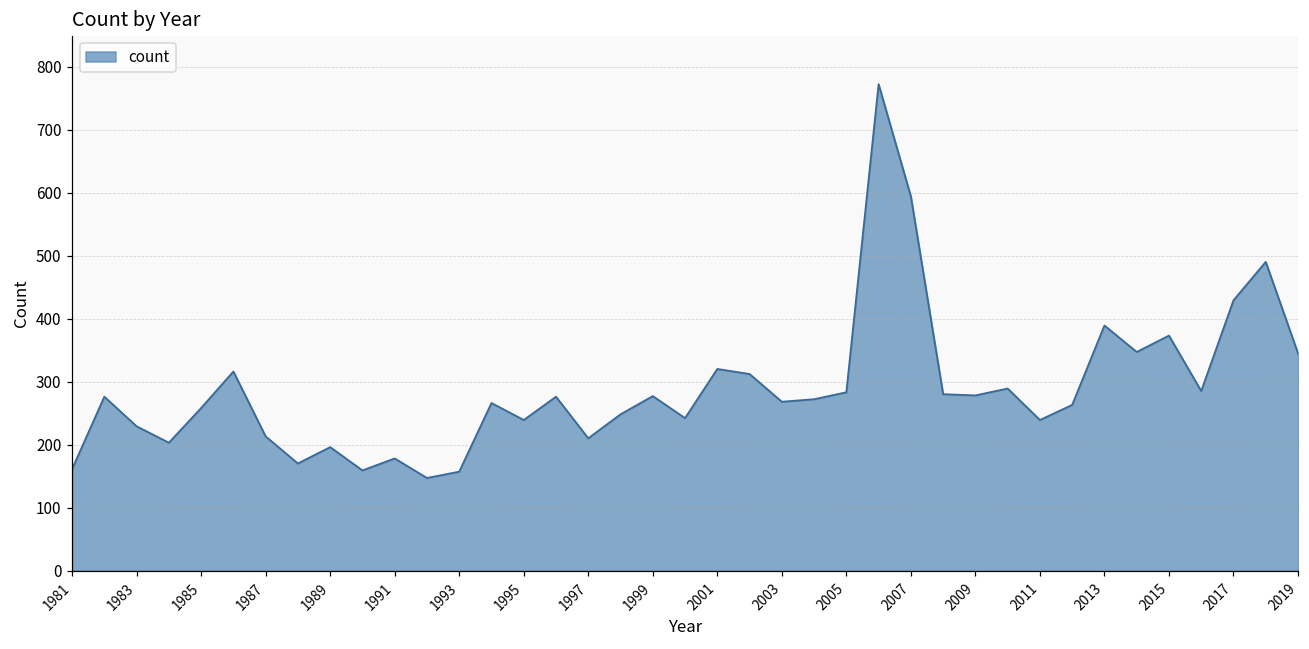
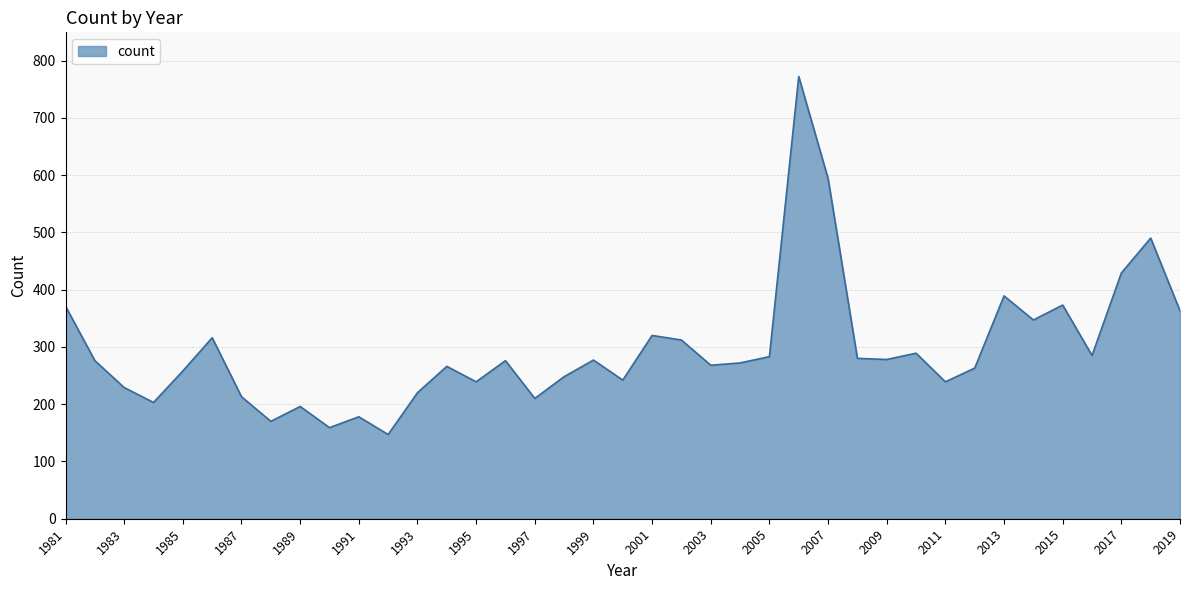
  {
-   "1981": 160,
+   "1981": 370,
    "1983": 230,
    "1985": 260,
    "1987": 210,
    "1989": 200,
    "1991": 180,
-   "1993": 160,
+   "1993": 220,
    "1995": 240,
    "1997": 210,
    "1999": 280,
    "2001": 320,
    "2003": 270,
    "2005": 280,
    "2007": 590,
    "2009": 280,
    "2011": 240,
    "2013": 390,
    "2015": 370,
    "2017": 430,
-   "2019": 350
+   "2019": 360
  }
